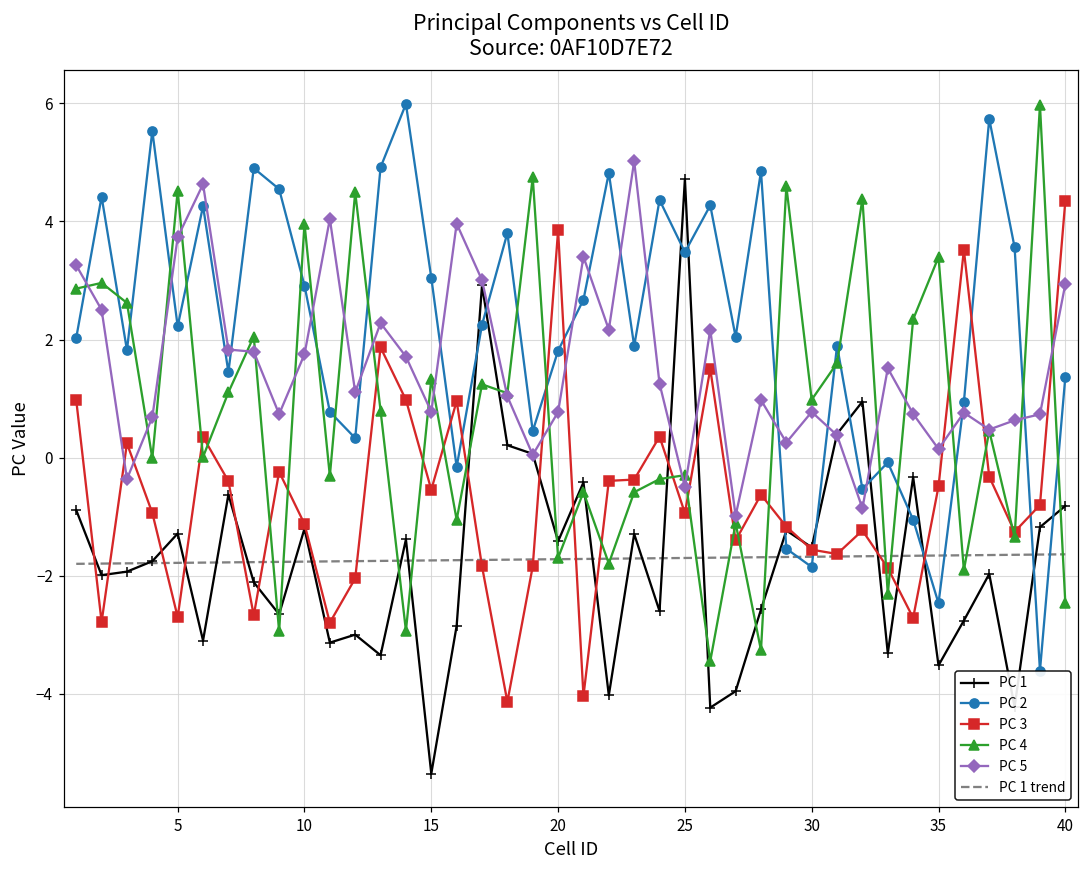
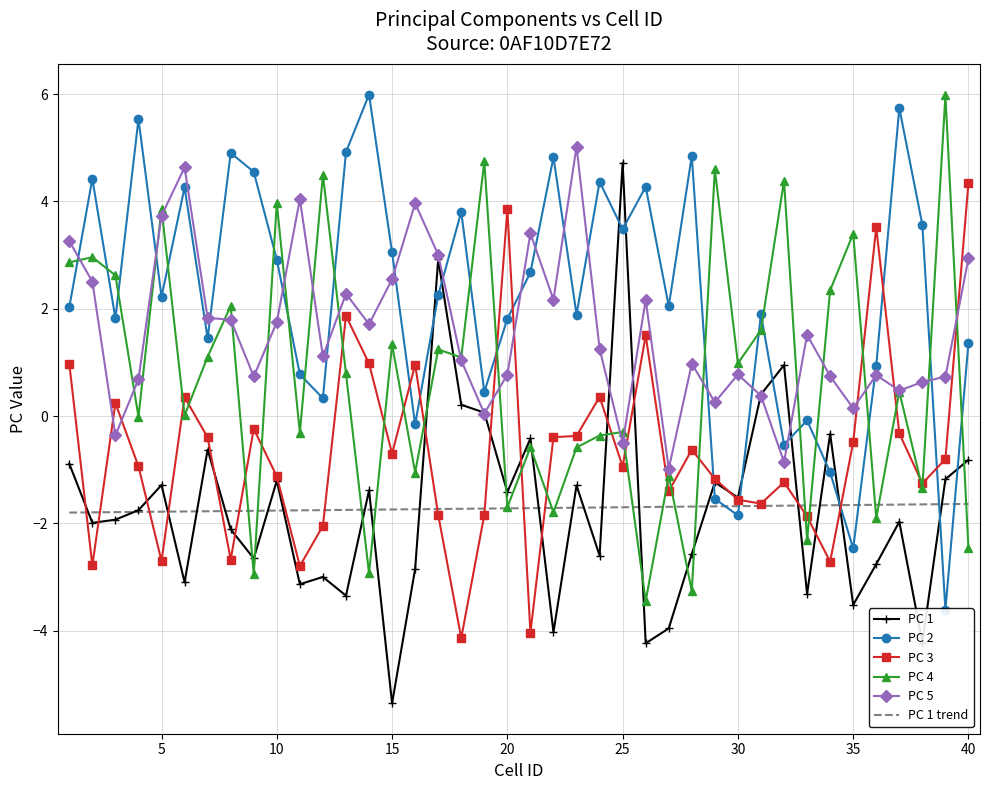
  {
    "PC 1": {
      "5": -1.3,
      "10": -1.2,
      "15": -5.4,
      "20": -1.4,
      "25": 4.7,
      "35": -3.5,
      "40": -0.8
    },
    "PC 2": {
      "5": 2.2,
      "10": 2.9,
      "15": 3.0,
      "20": 1.8,
      "25": 3.5,
      "30": -1.9,
      "35": -2.5,
      "40": 1.4
    },
    "PC 3": {
      "5": -2.7,
      "10": -1.1,
-     "15": -0.5,
+     "15": -0.7,
      "20": 3.8,
      "25": -0.9,
      "35": -0.5,
      "40": 4.3
    },
    "PC 4": {
-     "5": 4.5,
+     "5": 3.9,
      "10": 4.0,
      "15": 1.3,
      "25": -0.3,
      "30": 1.0,
      "35": 3.4,
      "40": -2.5
    },
    "PC 5": {
      "5": 3.7,
      "10": 1.8,
-     "15": 0.8,
+     "15": 2.5,
      "20": 0.8,
      "25": -0.5,
      "30": 0.8,
      "35": 0.1,
      "40": 2.9
    },
    "PC 1 trend": {
      "5": -1.8,
      "10": -1.8,
      "15": -1.7,
      "25": -1.7,
      "30": -1.7,
      "35": -1.7,
      "40": -1.6
    }
  }
